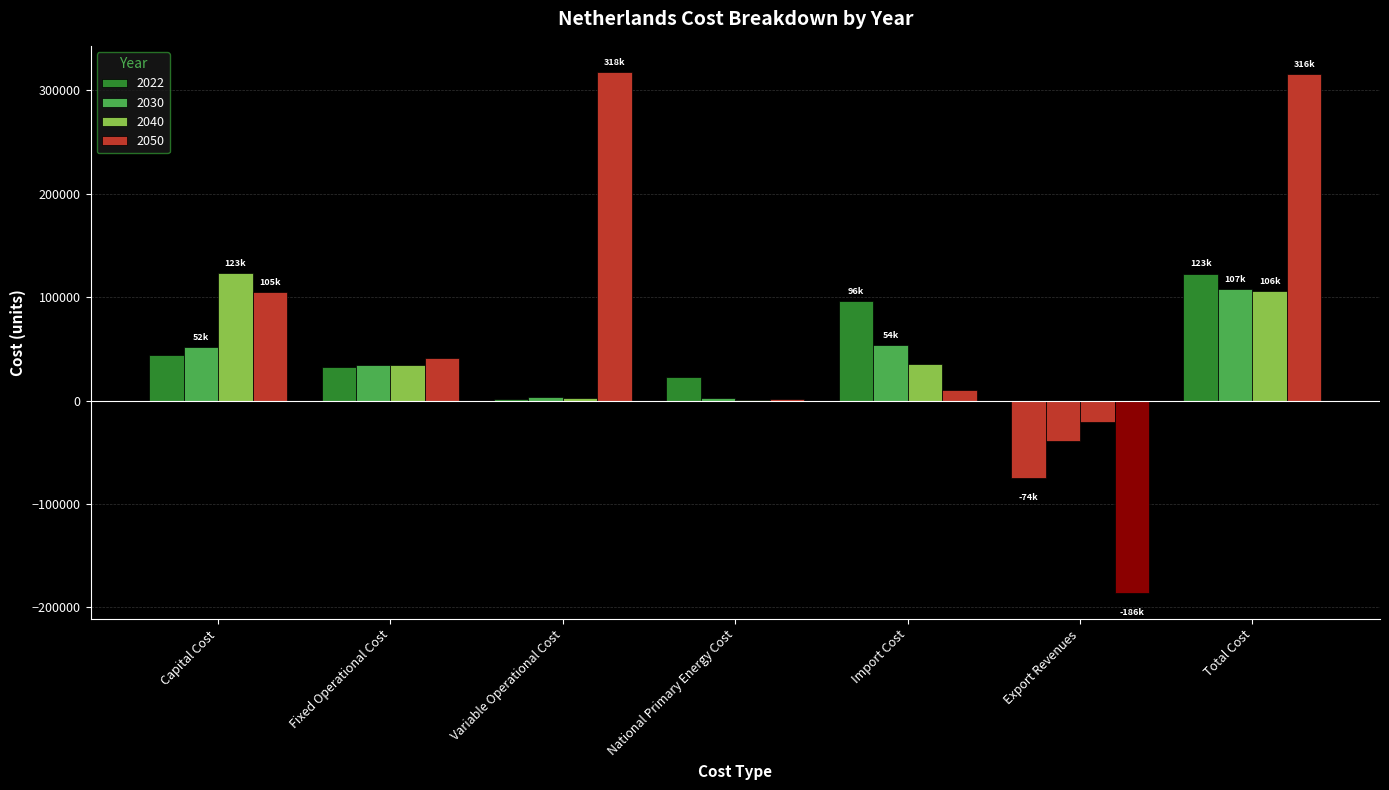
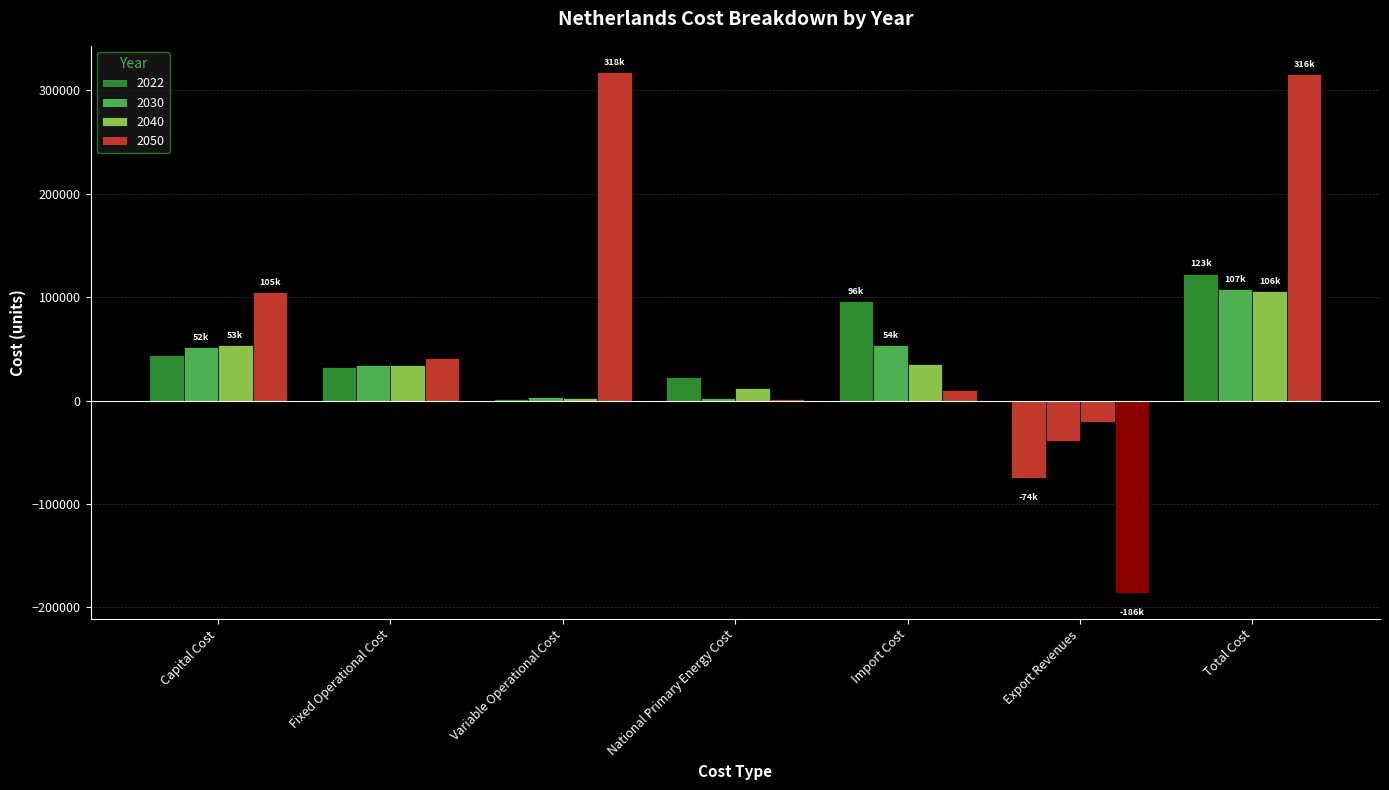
  {
    "2040": {
-     "Capital Cost": "123k",
-     "National Primary Energy Cost": "1000",
+     "Capital Cost": "53k",
+     "National Primary Energy Cost": "13000",
      "Total Cost": "106k"
    },
    "2050": {
      "Capital Cost": "105k",
      "Variable Operational Cost": "318k",
      "Export Revenues": "-186k",
      "Total Cost": "316k"
    }
  }
